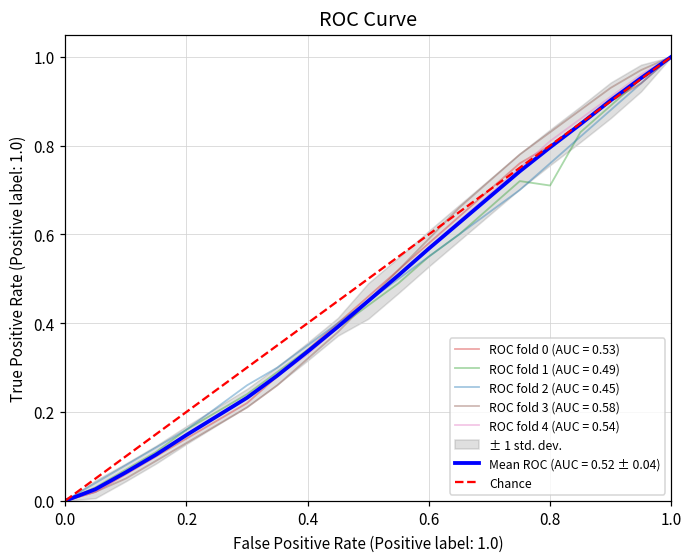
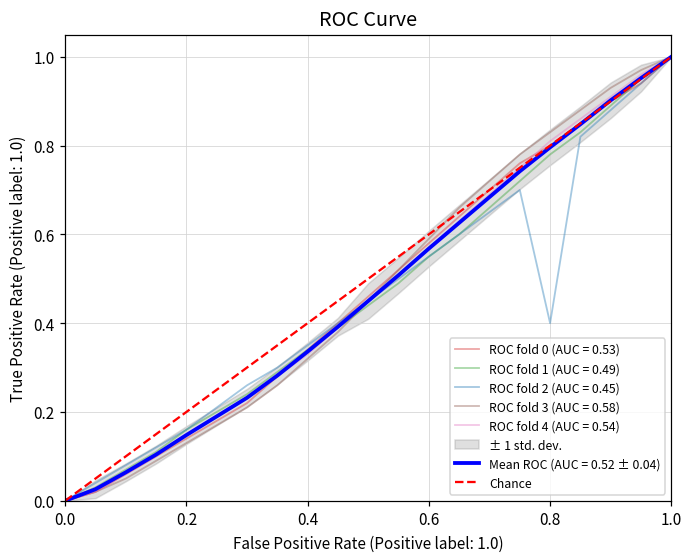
  {
    "ROC fold 1 (AUC = 0.49)": {
-     "0.8": 0.71
+     "0.8": 0.78
    },
    "ROC fold 2 (AUC = 0.45)": {
-     "0.8": 0.76
+     "0.8": 0.40
    }
  }
